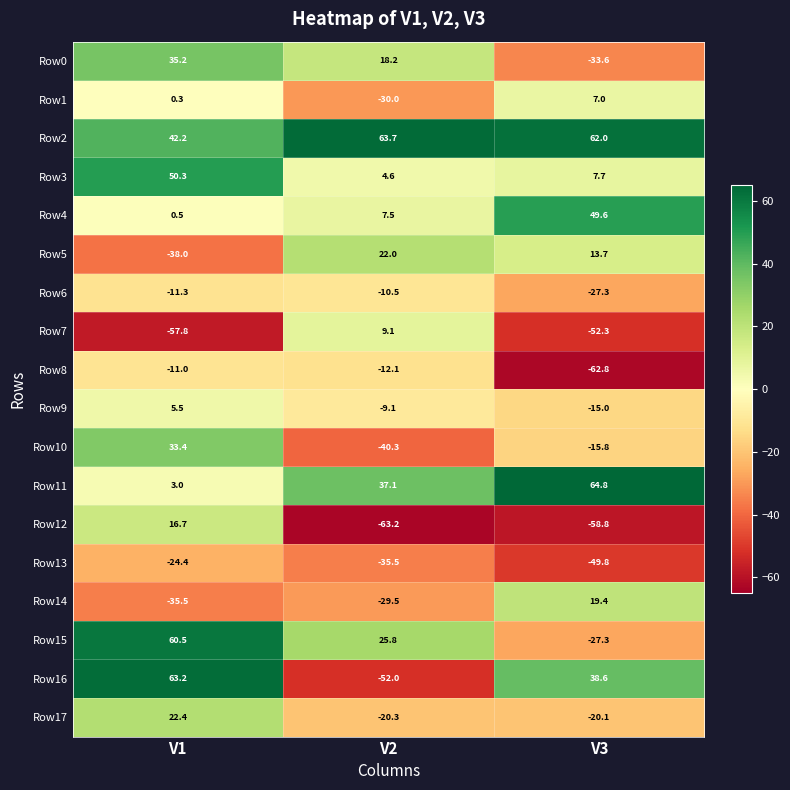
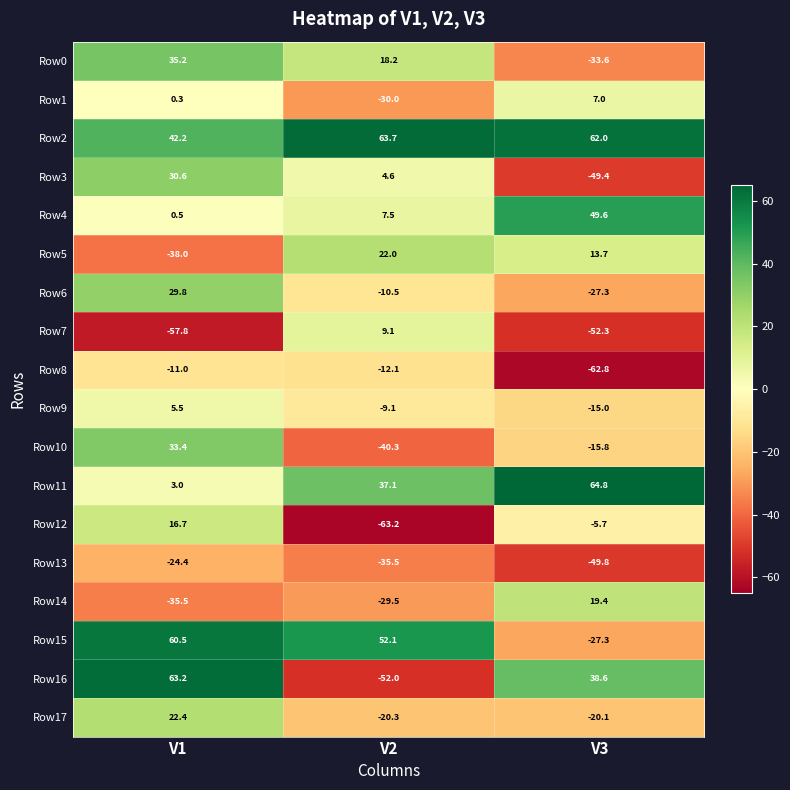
  {
    "Row0": {
      "V1": 35.2,
      "V2": 18.2,
      "V3": -33.6
    },
    "Row1": {
      "V1": 0.3,
      "V2": -30.0,
      "V3": 7.0
    },
    "Row2": {
      "V1": 42.2,
      "V2": 63.7,
      "V3": 62.0
    },
    "Row3": {
-     "V1": 50.3,
+     "V1": 30.6,
      "V2": 4.6,
-     "V3": 7.7
+     "V3": -49.4
    },
    "Row4": {
      "V1": 0.5,
      "V2": 7.5,
      "V3": 49.6
    },
    "Row5": {
      "V1": -38.0,
      "V2": 22.0,
      "V3": 13.7
    },
    "Row6": {
-     "V1": -11.3,
+     "V1": 29.8,
      "V2": -10.5,
      "V3": -27.3
    },
    "Row7": {
      "V1": -57.8,
      "V2": 9.1,
      "V3": -52.3
    },
    "Row8": {
      "V1": -11.0,
      "V2": -12.1,
      "V3": -62.8
    },
    "Row9": {
      "V1": 5.5,
      "V2": -9.1,
      "V3": -15.0
    },
    "Row10": {
      "V1": 33.4,
      "V2": -40.3,
      "V3": -15.8
    },
    "Row11": {
      "V1": 3.0,
      "V2": 37.1,
      "V3": 64.8
    },
    "Row12": {
      "V1": 16.7,
      "V2": -63.2,
-     "V3": -58.8
+     "V3": -5.7
    },
    "Row13": {
      "V1": -24.4,
      "V2": -35.5,
      "V3": -49.8
    },
    "Row14": {
      "V1": -35.5,
      "V2": -29.5,
      "V3": 19.4
    },
    "Row15": {
      "V1": 60.5,
-     "V2": 25.8,
+     "V2": 52.1,
      "V3": -27.3
    },
    "Row16": {
      "V1": 63.2,
      "V2": -52.0,
      "V3": 38.6
    },
    "Row17": {
      "V1": 22.4,
      "V2": -20.3,
      "V3": -20.1
    }
  }
